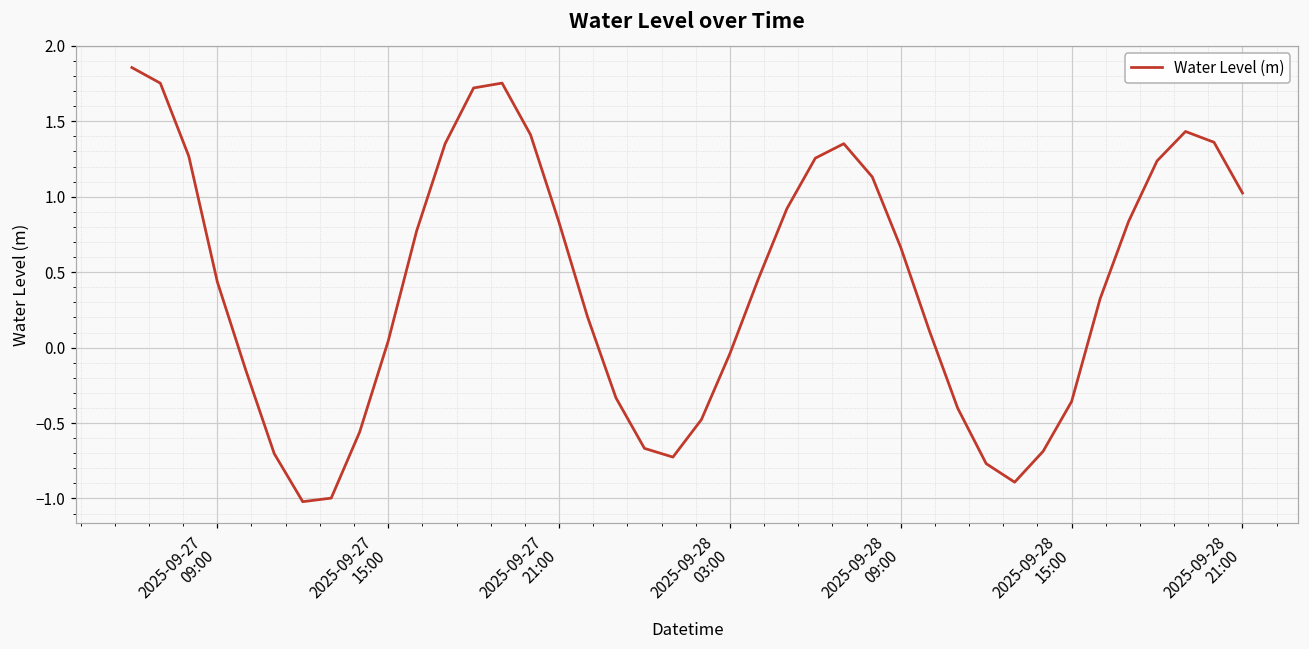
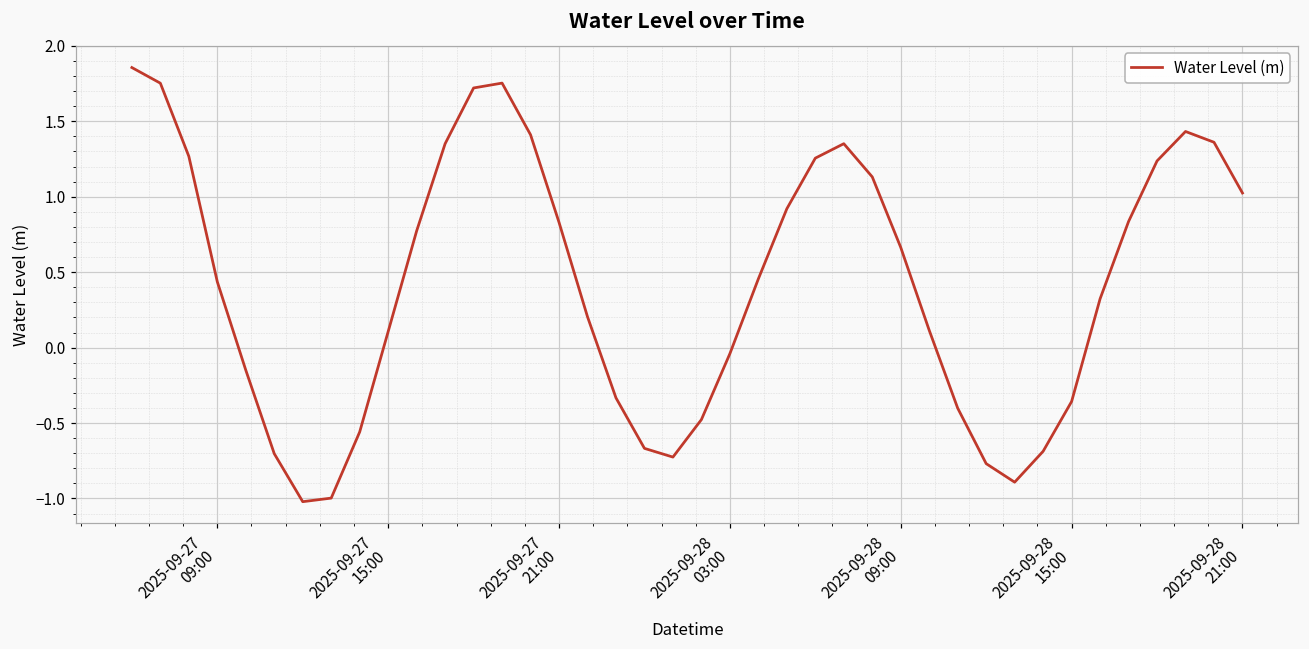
  {
    "2025-09-27 09:00": 0.44,
-   "2025-09-27 15:00": 0.04,
+   "2025-09-27 15:00": 0.11,
    "2025-09-27 21:00": 0.83,
    "2025-09-28 03:00": -0.04,
    "2025-09-28 09:00": 0.66,
    "2025-09-28 15:00": -0.36,
    "2025-09-28 21:00": 1.02
  }
